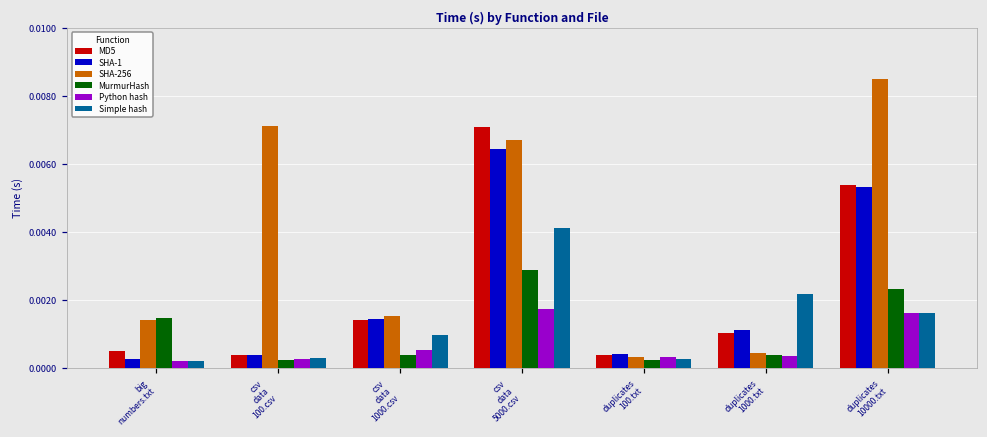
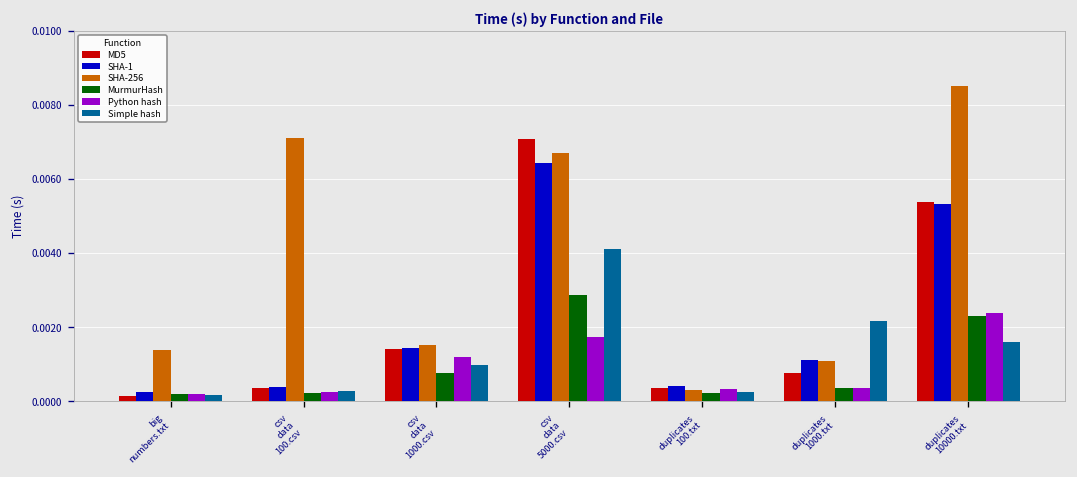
  {
    "MD5": {
-     "big numbers.txt": 0.0005,
+     "big numbers.txt": 0.0001,
      "csv data 100.csv": 0.0004,
      "csv data 1000.csv": 0.0014,
      "csv data 5000.csv": 0.0071,
      "duplicates 100.txt": 0.0004,
-     "duplicates 1000.txt": 0.0010,
+     "duplicates 1000.txt": 0.0008,
      "duplicates 10000.txt": 0.0054
    },
    "SHA-1": {
      "big numbers.txt": 0.0003,
      "csv data 100.csv": 0.0004,
      "csv data 1000.csv": 0.0014,
      "csv data 5000.csv": 0.0064,
      "duplicates 100.txt": 0.0004,
      "duplicates 1000.txt": 0.0011,
      "duplicates 10000.txt": 0.0053
    },
    "SHA-256": {
      "big numbers.txt": 0.0014,
      "csv data 100.csv": 0.0071,
      "csv data 1000.csv": 0.0015,
      "csv data 5000.csv": 0.0067,
      "duplicates 100.txt": 0.0003,
-     "duplicates 1000.txt": 0.0004,
+     "duplicates 1000.txt": 0.0011,
      "duplicates 10000.txt": 0.0085
    },
    "MurmurHash": {
-     "big numbers.txt": 0.0015,
+     "big numbers.txt": 0.0002,
      "csv data 100.csv": 0.0002,
-     "csv data 1000.csv": 0.0004,
+     "csv data 1000.csv": 0.0008,
      "csv data 5000.csv": 0.0029,
      "duplicates 100.txt": 0.0002,
      "duplicates 1000.txt": 0.0004,
      "duplicates 10000.txt": 0.0023
    },
    "Python hash": {
      "big numbers.txt": 0.0002,
      "csv data 100.csv": 0.0002,
-     "csv data 1000.csv": 0.0005,
+     "csv data 1000.csv": 0.0012,
      "csv data 5000.csv": 0.0017,
      "duplicates 100.txt": 0.0003,
      "duplicates 1000.txt": 0.0004,
-     "duplicates 10000.txt": 0.0016
+     "duplicates 10000.txt": 0.0024
    },
    "Simple hash": {
      "big numbers.txt": 0.0002,
      "csv data 100.csv": 0.0003,
      "csv data 1000.csv": 0.0010,
      "csv data 5000.csv": 0.0041,
      "duplicates 100.txt": 0.0003,
      "duplicates 1000.txt": 0.0022,
      "duplicates 10000.txt": 0.0016
    }
  }
